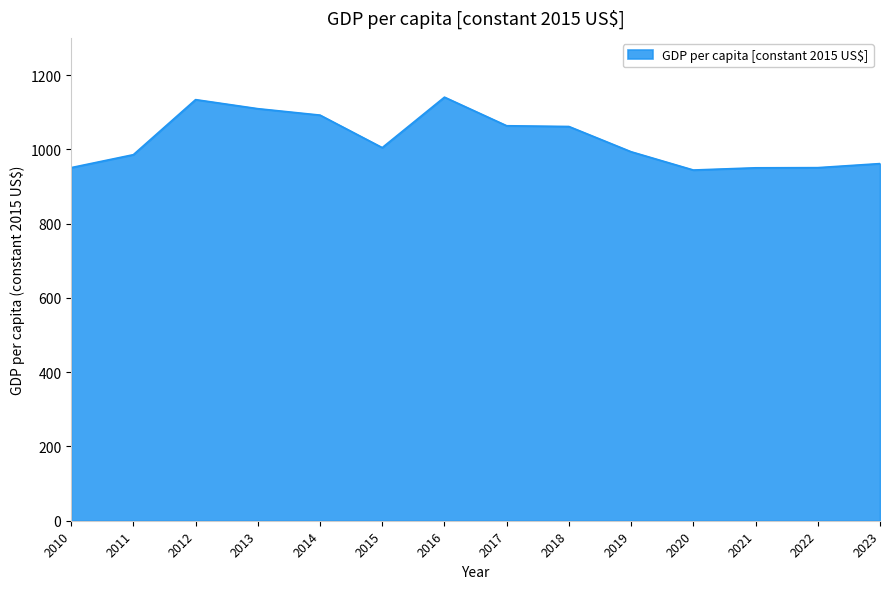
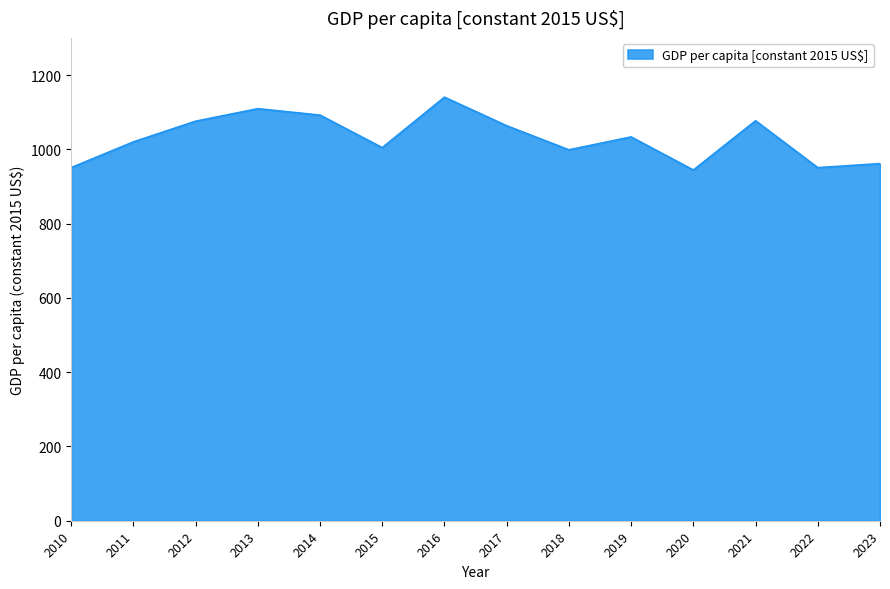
  {
    "2010": 950,
-   "2011": 990,
-   "2012": 1130,
+   "2011": 1020,
+   "2012": 1080,
    "2013": 1110,
    "2014": 1090,
    "2015": 1000,
    "2016": 1140,
    "2017": 1060,
-   "2018": 1060,
-   "2019": 990,
+   "2018": 1000,
+   "2019": 1030,
    "2020": 940,
-   "2021": 950,
+   "2021": 1080,
    "2022": 950,
    "2023": 960
  }
